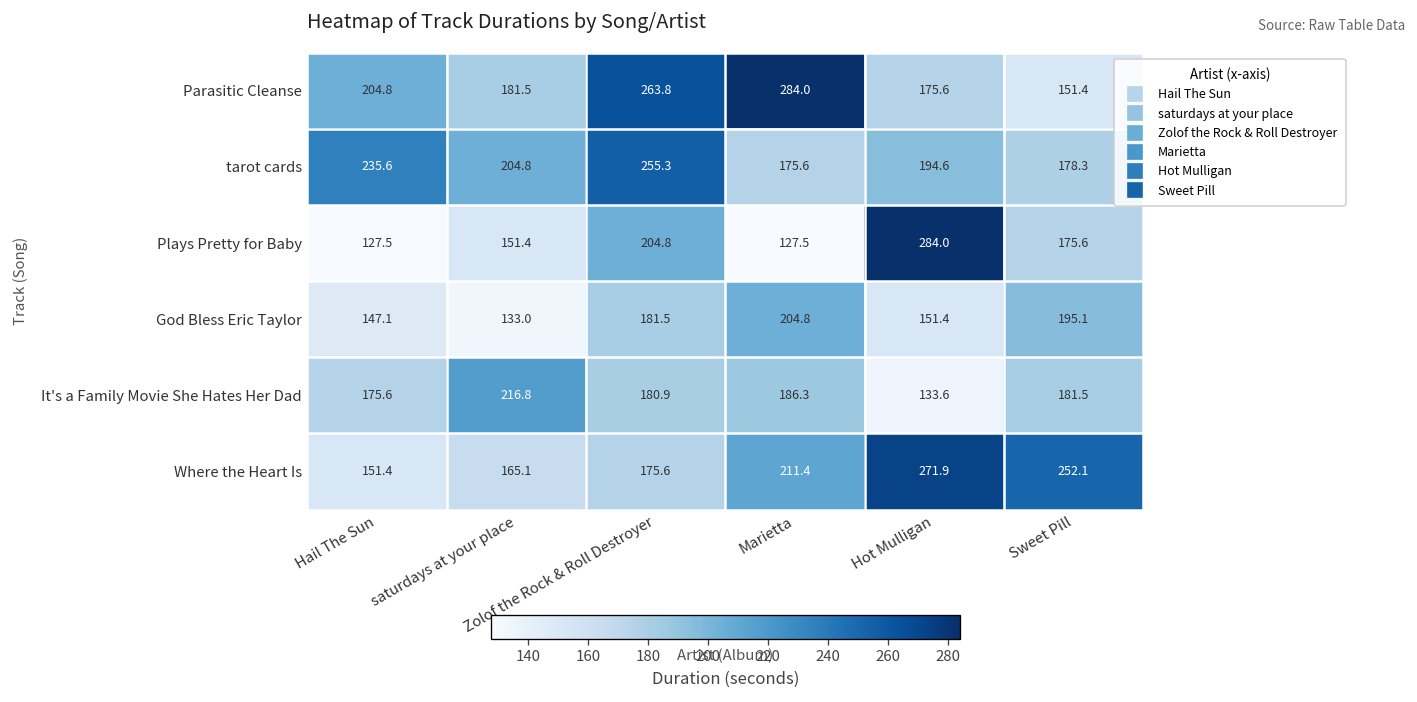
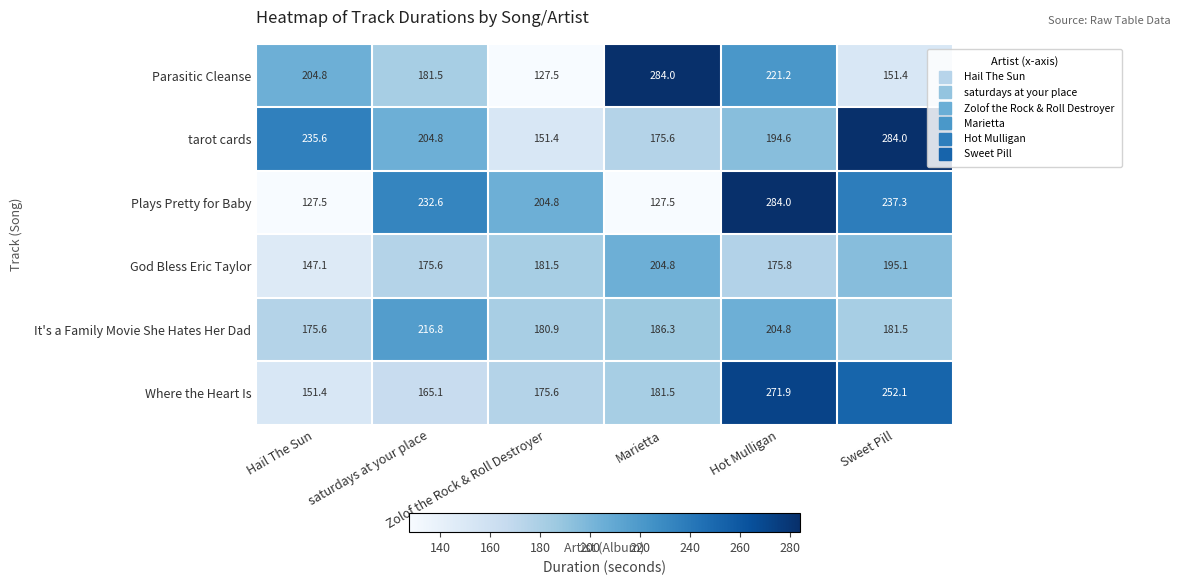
  {
    "Parasitic Cleanse": {
      "Hail The Sun": 204.8,
      "saturdays at your place": 181.5,
-     "Zolof the Rock & Roll Destroyer": 263.8,
+     "Zolof the Rock & Roll Destroyer": 127.5,
      "Marietta": 284.0,
-     "Hot Mulligan": 175.6,
+     "Hot Mulligan": 221.2,
      "Sweet Pill": 151.4
    },
    "tarot cards": {
      "Hail The Sun": 235.6,
      "saturdays at your place": 204.8,
-     "Zolof the Rock & Roll Destroyer": 255.3,
+     "Zolof the Rock & Roll Destroyer": 151.4,
      "Marietta": 175.6,
      "Hot Mulligan": 194.6,
-     "Sweet Pill": 178.3
+     "Sweet Pill": 284.0
    },
    "Plays Pretty for Baby": {
      "Hail The Sun": 127.5,
-     "saturdays at your place": 151.4,
+     "saturdays at your place": 232.6,
      "Zolof the Rock & Roll Destroyer": 204.8,
      "Marietta": 127.5,
      "Hot Mulligan": 284.0,
-     "Sweet Pill": 175.6
+     "Sweet Pill": 237.3
    },
    "God Bless Eric Taylor": {
      "Hail The Sun": 147.1,
-     "saturdays at your place": 133.0,
+     "saturdays at your place": 175.6,
      "Zolof the Rock & Roll Destroyer": 181.5,
      "Marietta": 204.8,
-     "Hot Mulligan": 151.4,
+     "Hot Mulligan": 175.8,
      "Sweet Pill": 195.1
    },
    "It's a Family Movie She Hates Her Dad": {
      "Hail The Sun": 175.6,
      "saturdays at your place": 216.8,
      "Zolof the Rock & Roll Destroyer": 180.9,
      "Marietta": 186.3,
-     "Hot Mulligan": 133.6,
+     "Hot Mulligan": 204.8,
      "Sweet Pill": 181.5
    },
    "Where the Heart Is": {
      "Hail The Sun": 151.4,
      "saturdays at your place": 165.1,
      "Zolof the Rock & Roll Destroyer": 175.6,
-     "Marietta": 211.4,
+     "Marietta": 181.5,
      "Hot Mulligan": 271.9,
      "Sweet Pill": 252.1
    }
  }
